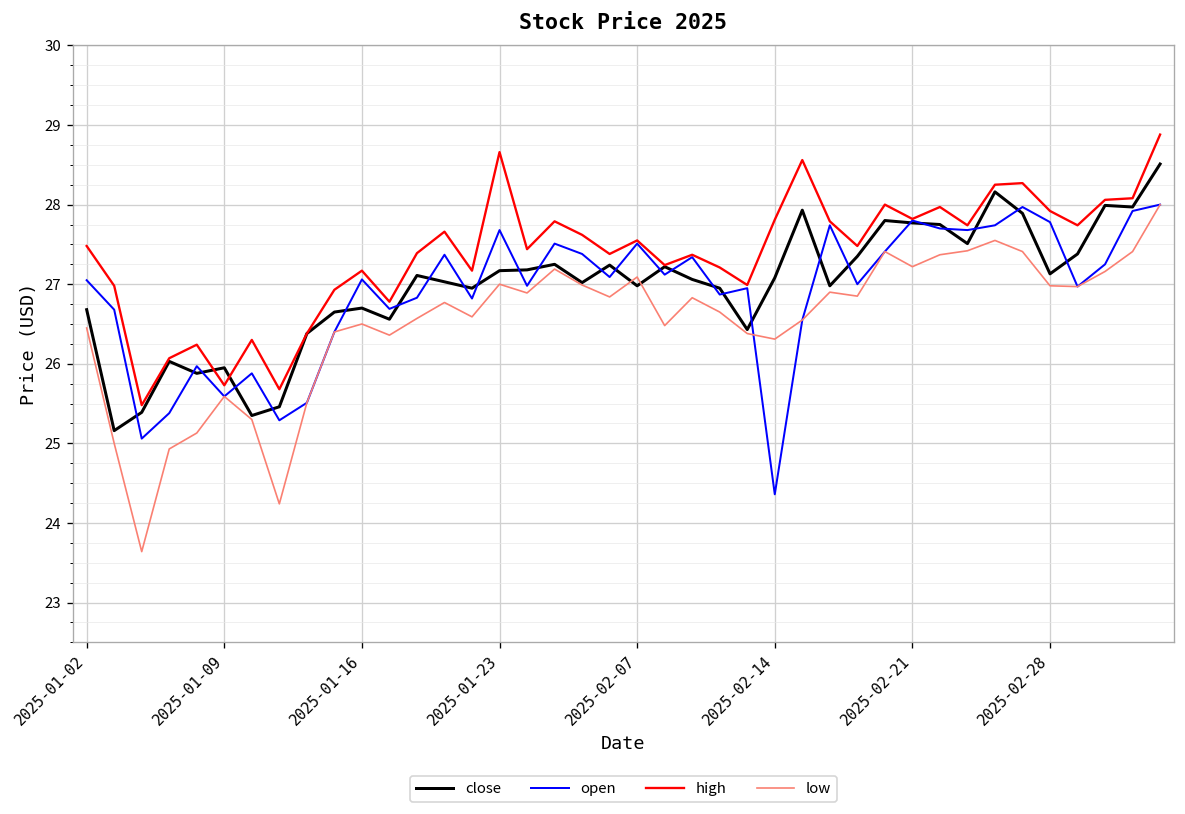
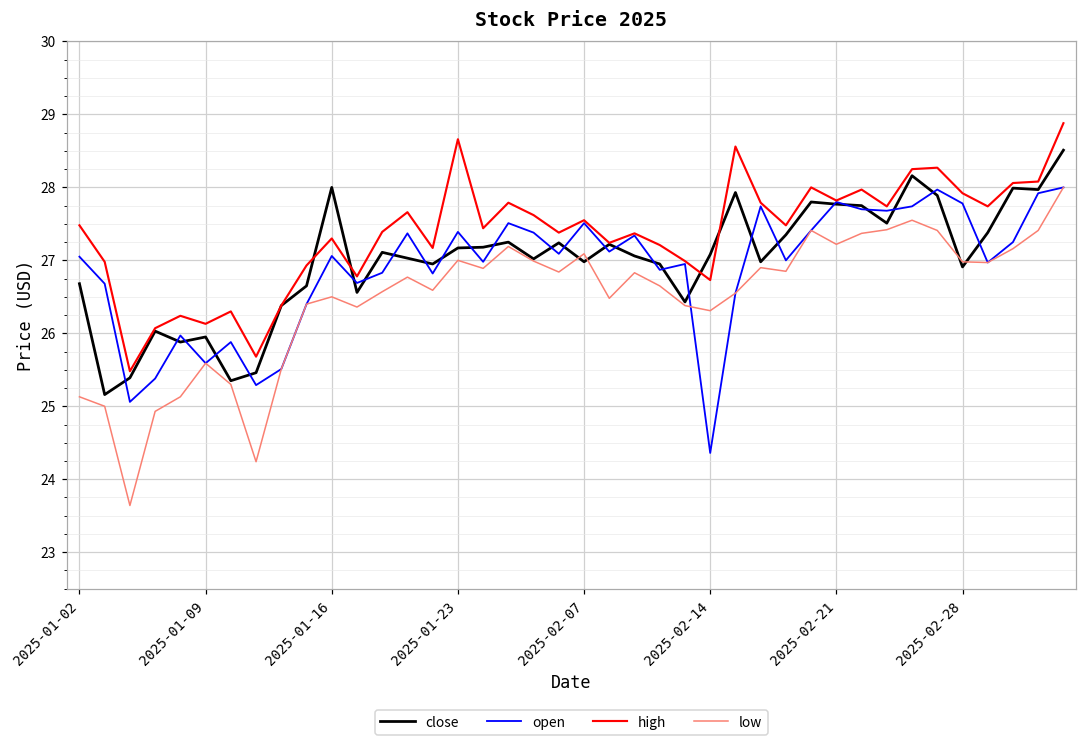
  {
    "close": {
      "2025-01-02": 26.7,
      "2025-01-09": 26.0,
-     "2025-01-16": 26.7,
+     "2025-01-16": 28.0,
      "2025-01-23": 27.2,
      "2025-02-07": 27.0,
      "2025-02-14": 27.1,
-     "2025-02-28": 27.1
+     "2025-02-28": 26.9
    },
    "open": {
      "2025-01-02": 27.1,
      "2025-01-16": 27.1,
-     "2025-01-23": 27.7,
+     "2025-01-23": 27.4,
      "2025-02-07": 27.5,
      "2025-02-14": 24.4,
      "2025-02-28": 27.8
    },
    "high": {
      "2025-01-02": 27.5,
-     "2025-01-09": 25.7,
-     "2025-01-16": 27.2,
+     "2025-01-09": 26.1,
+     "2025-01-16": 27.3,
      "2025-01-23": 28.7,
      "2025-02-07": 27.6,
-     "2025-02-14": 27.8,
+     "2025-02-14": 26.7,
      "2025-02-28": 27.9
    },
    "low": {
-     "2025-01-02": 26.5,
+     "2025-01-02": 25.1,
      "2025-01-16": 26.5,
      "2025-01-23": 27.0,
      "2025-02-07": 27.1,
      "2025-02-14": 26.3,
      "2025-02-21": 27.2,
      "2025-02-28": 27.0
    }
  }
